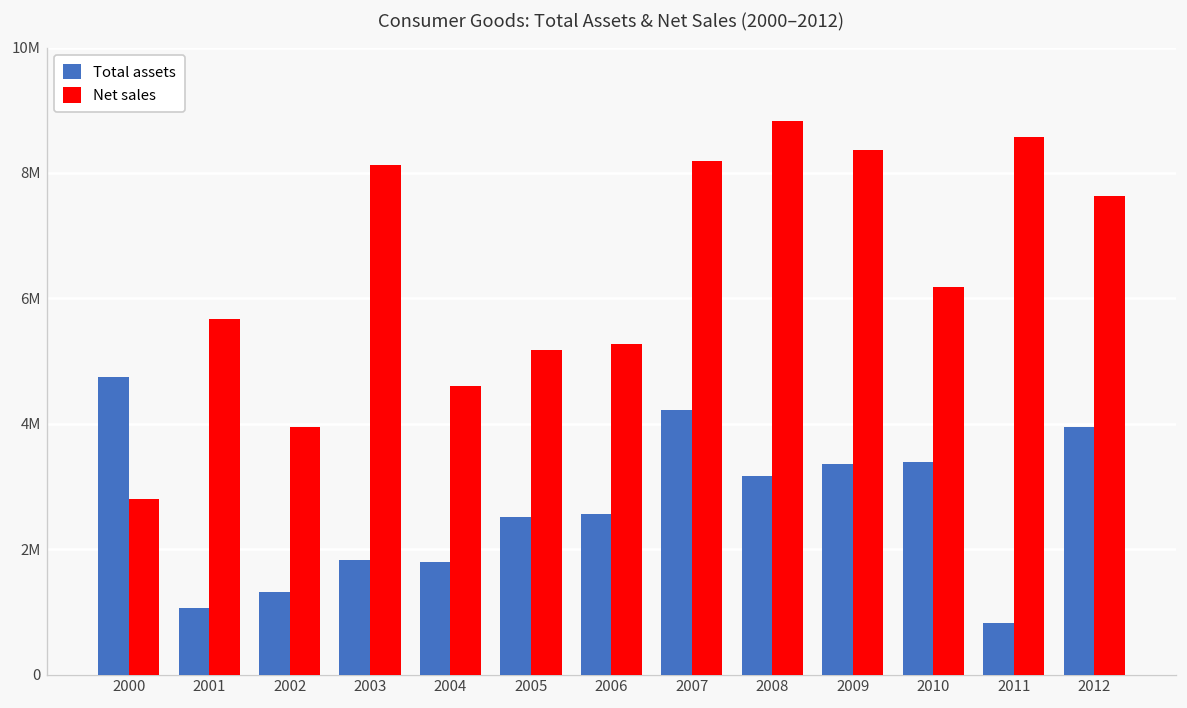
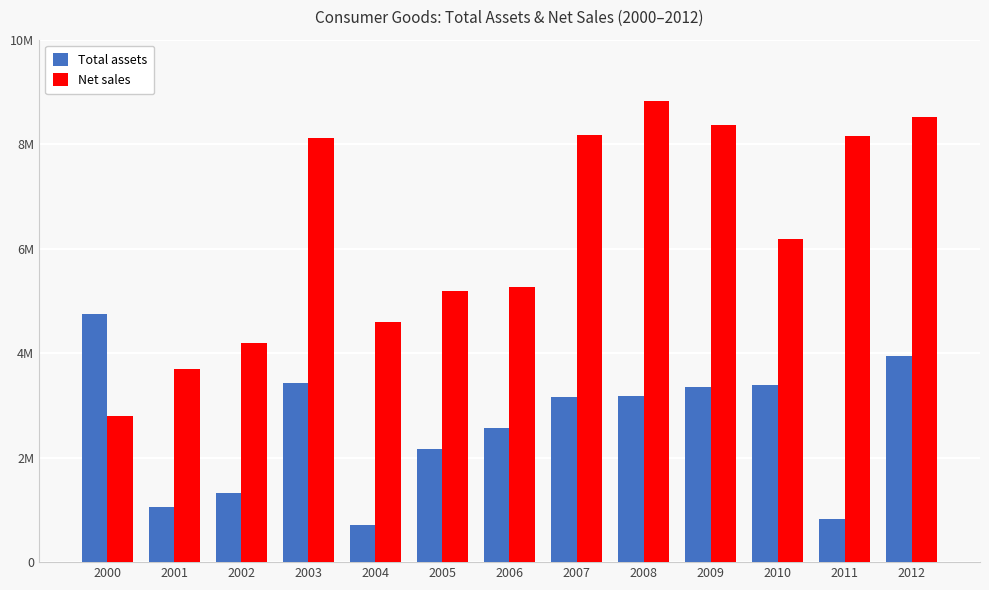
  {
    "Total assets": {
      "2000": 4700000,
      "2001": 1100000,
      "2002": 1300000,
-     "2003": 1800000,
-     "2004": 1800000,
-     "2005": 2500000,
+     "2003": 3400000,
+     "2004": 700000,
+     "2005": 2200000,
      "2006": 2600000,
-     "2007": 4200000,
+     "2007": 3200000,
      "2008": 3200000,
      "2009": 3400000,
      "2010": 3400000,
      "2011": 800000,
      "2012": 4000000
    },
    "Net sales": {
      "2000": 2800000,
-     "2001": 5700000,
-     "2002": 3900000,
+     "2001": 3700000,
+     "2002": 4200000,
      "2003": 8100000,
      "2004": 4600000,
      "2005": 5200000,
      "2006": 5300000,
      "2007": 8200000,
      "2008": 8800000,
      "2009": 8400000,
      "2010": 6200000,
-     "2011": 8600000,
-     "2012": 7600000
+     "2011": 8200000,
+     "2012": 8500000
    }
  }
